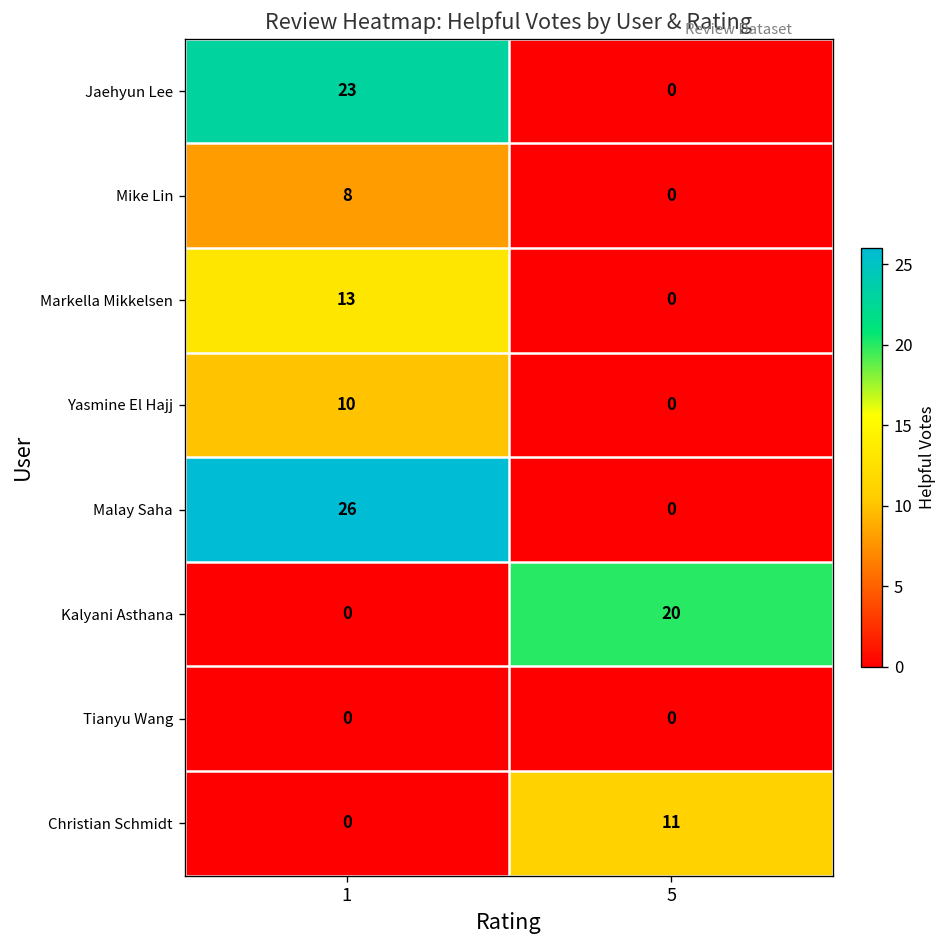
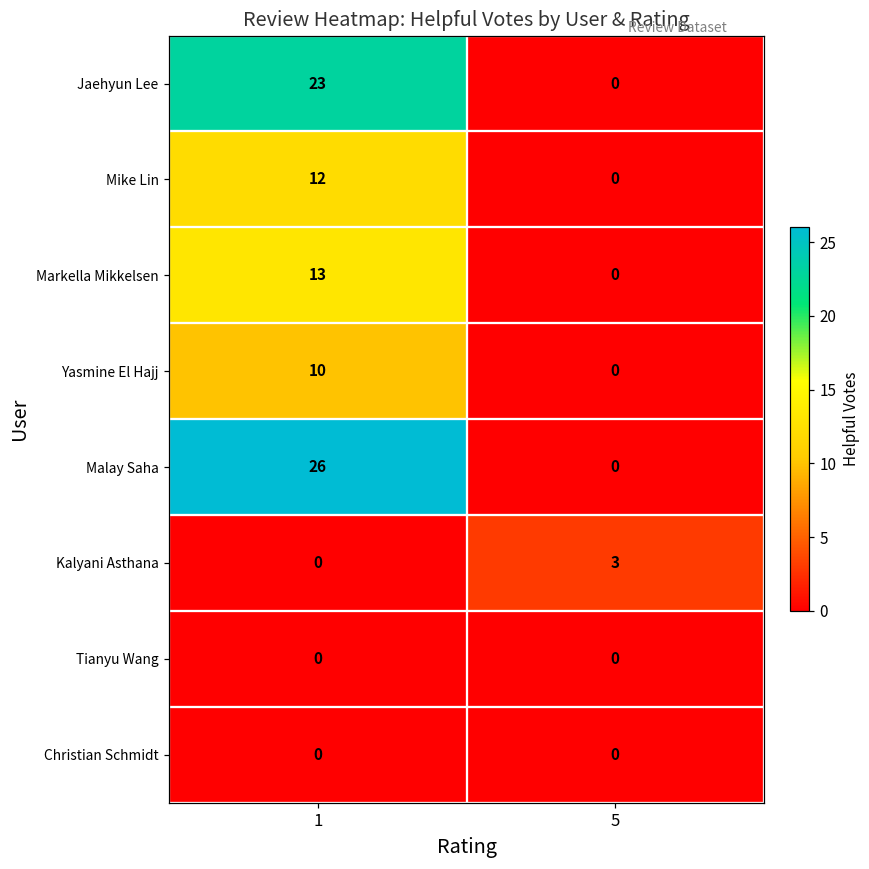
  {
    "Jaehyun Lee": {
      "1": 23,
      "5": 0
    },
    "Mike Lin": {
-     "1": 8,
+     "1": 12,
      "5": 0
    },
    "Markella Mikkelsen": {
      "1": 13,
      "5": 0
    },
    "Yasmine El Hajj": {
      "1": 10,
      "5": 0
    },
    "Malay Saha": {
      "1": 26,
      "5": 0
    },
    "Kalyani Asthana": {
      "1": 0,
-     "5": 20
+     "5": 3
    },
    "Tianyu Wang": {
      "1": 0,
      "5": 0
    },
    "Christian Schmidt": {
      "1": 0,
-     "5": 11
+     "5": 0
    }
  }
